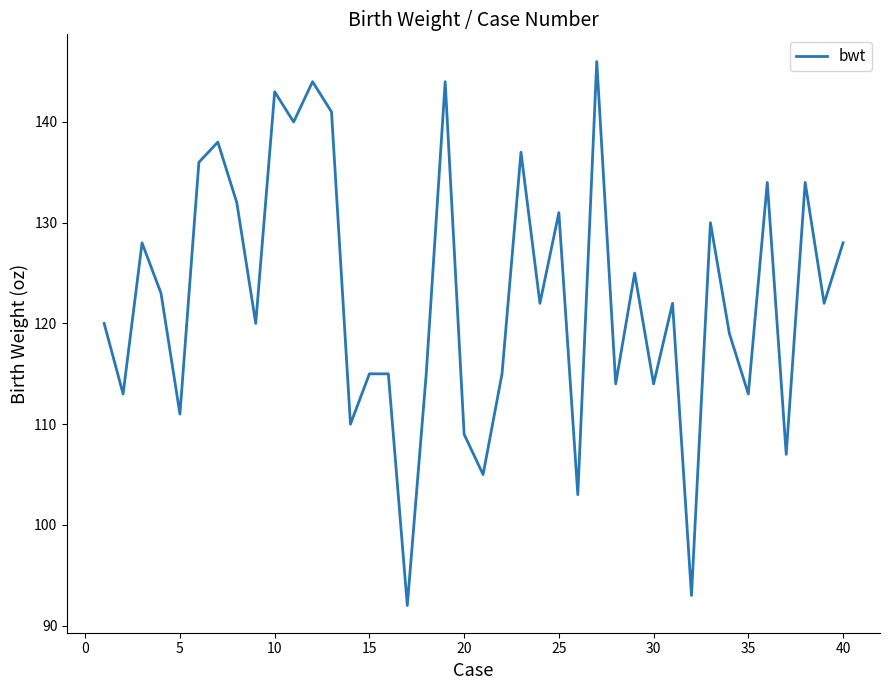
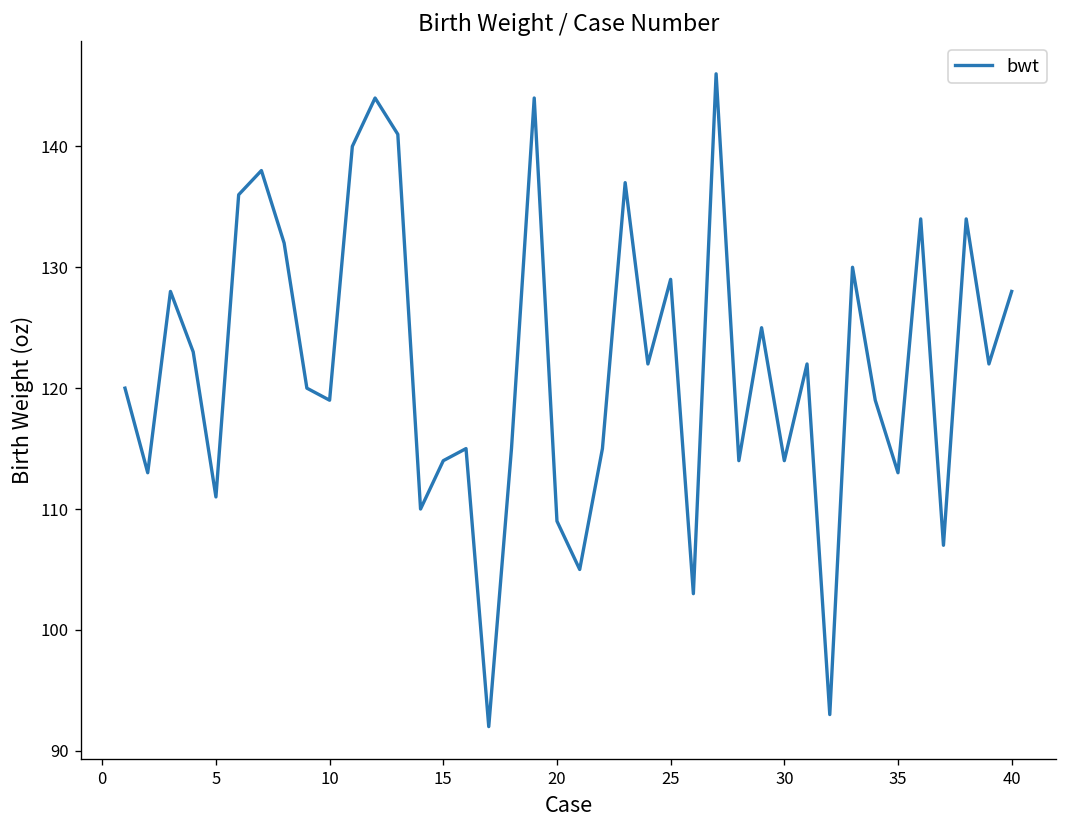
  {
    "5": 111,
-   "10": 143,
-   "15": 115,
+   "10": 119,
+   "15": 114,
    "20": 109,
-   "25": 131,
+   "25": 129,
    "30": 114,
    "35": 113,
    "40": 128
  }
